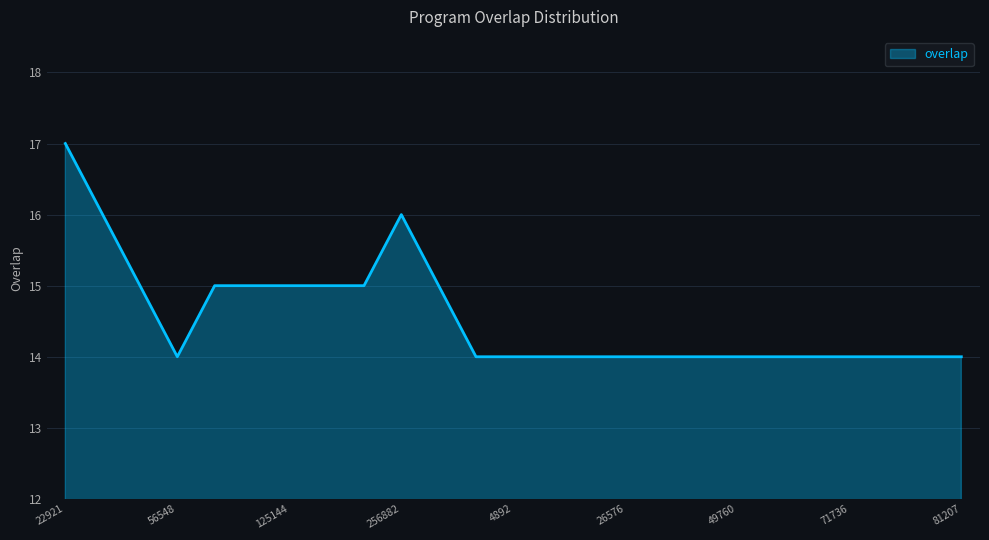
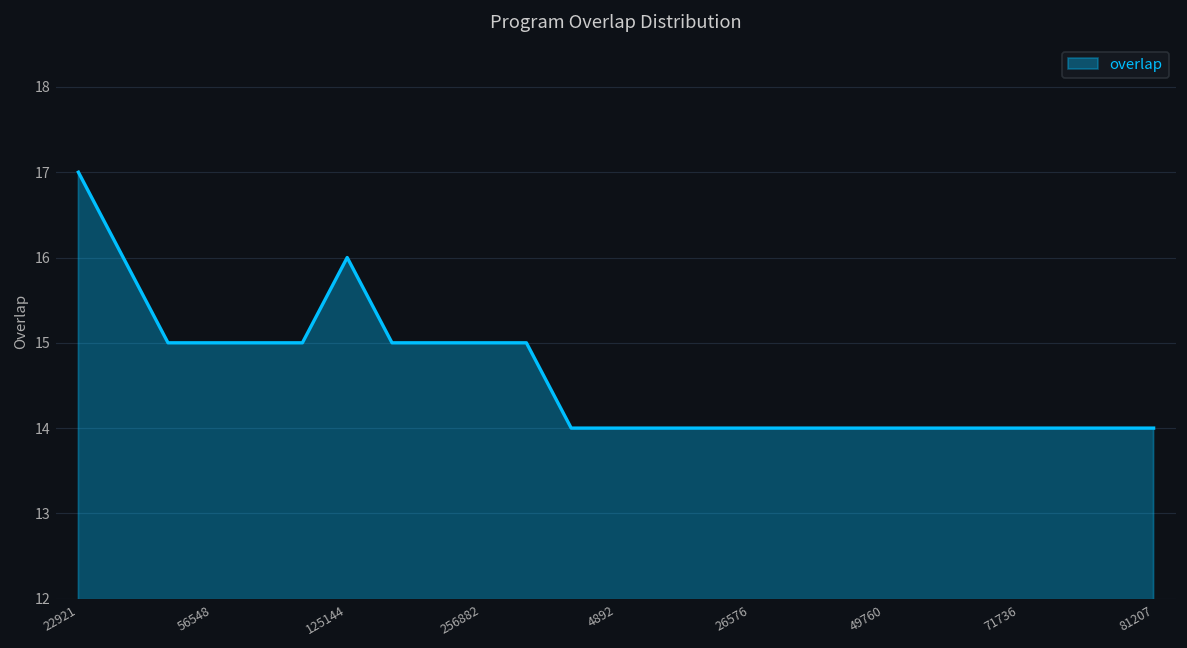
  {
    "22921": 17,
-   "56548": 14,
-   "125144": 15,
-   "256882": 16,
+   "56548": 15,
+   "125144": 16,
+   "256882": 15,
    "4892": 14,
    "26576": 14,
    "49760": 14,
    "71736": 14,
    "81207": 14
  }
